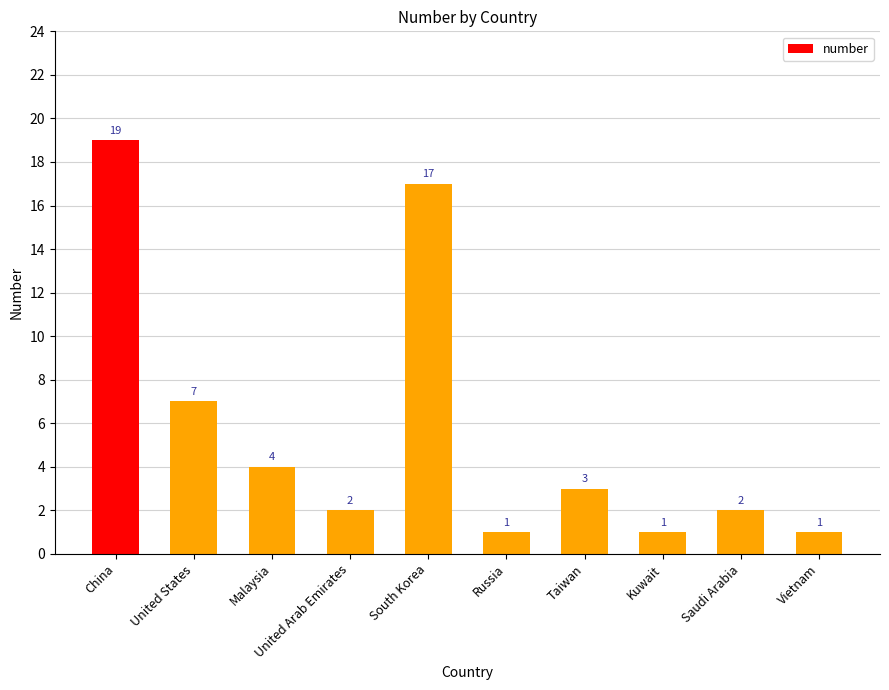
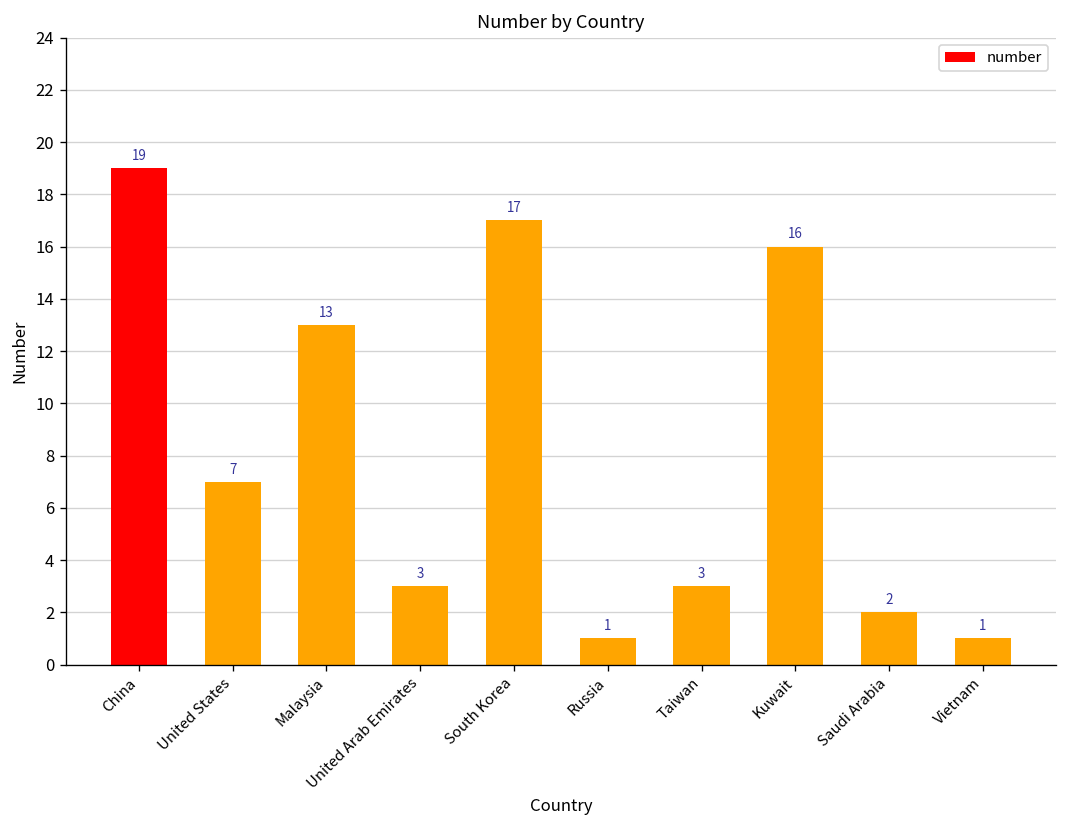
  {
    "China": 19,
    "United States": 7,
-   "Malaysia": 4,
-   "United Arab Emirates": 2,
+   "Malaysia": 13,
+   "United Arab Emirates": 3,
    "South Korea": 17,
    "Russia": 1,
    "Taiwan": 3,
-   "Kuwait": 1,
+   "Kuwait": 16,
    "Saudi Arabia": 2,
    "Vietnam": 1
  }
